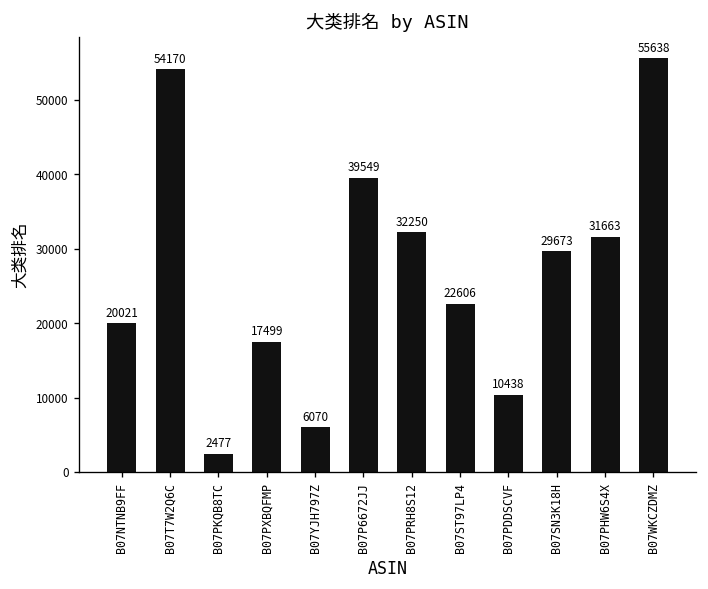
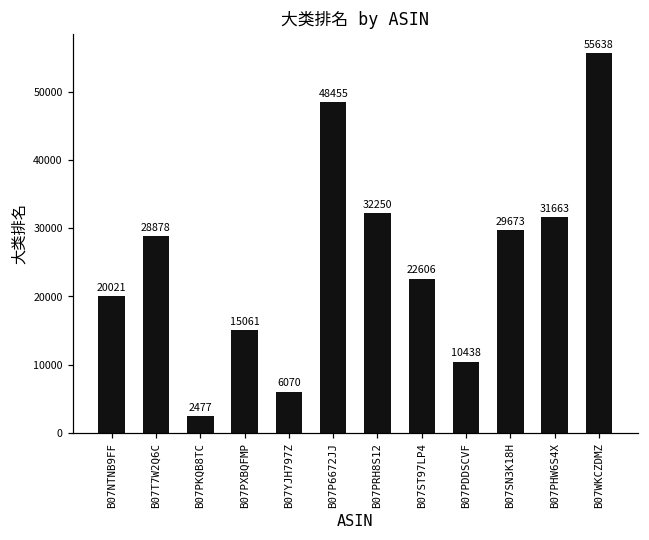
  {
    "B07NTNB9FF": 20021,
-   "B07T7W2Q6C": 54170,
+   "B07T7W2Q6C": 28878,
    "B07PKQB8TC": 2477,
-   "B07PXBQFMP": 17499,
+   "B07PXBQFMP": 15061,
    "B07YJH797Z": 6070,
-   "B07P6672JJ": 39549,
+   "B07P6672JJ": 48455,
    "B07PRH8S12": 32250,
    "B07ST97LP4": 22606,
    "B07PDDSCVF": 10438,
    "B07SN3K18H": 29673,
    "B07PHW6S4X": 31663,
    "B07WKCZDMZ": 55638
  }
